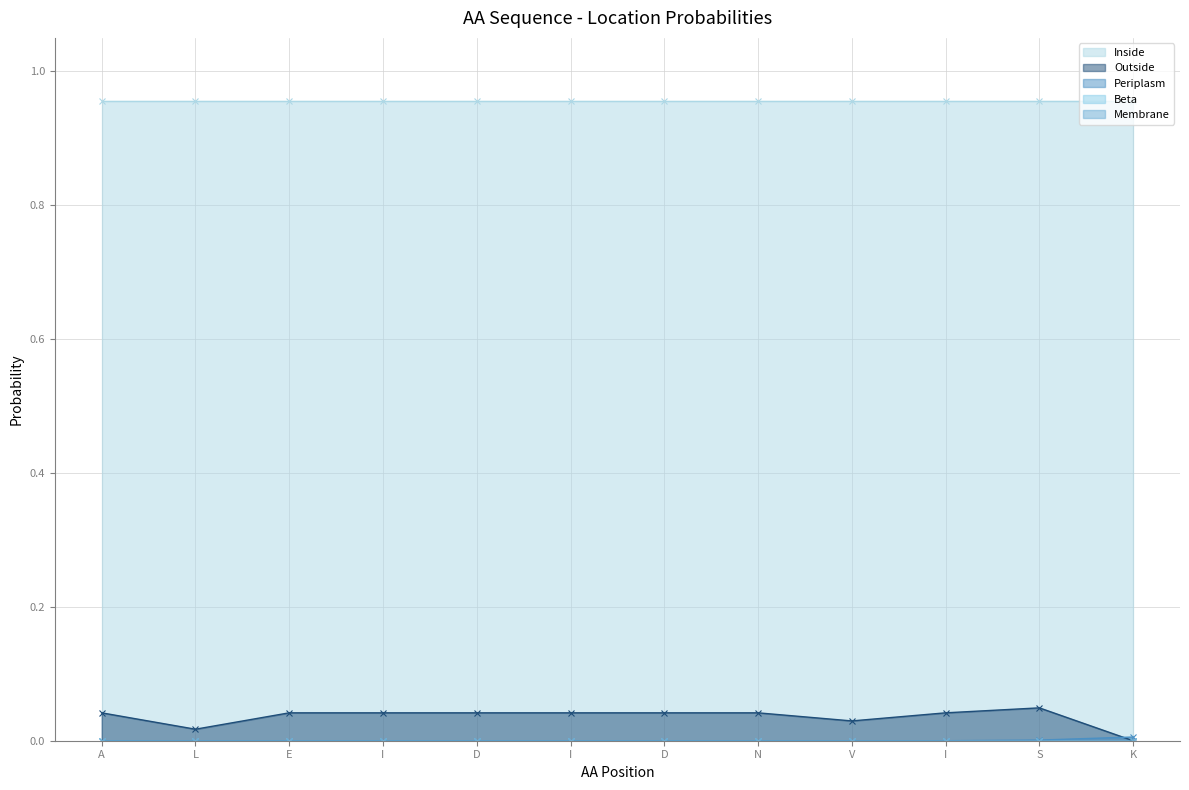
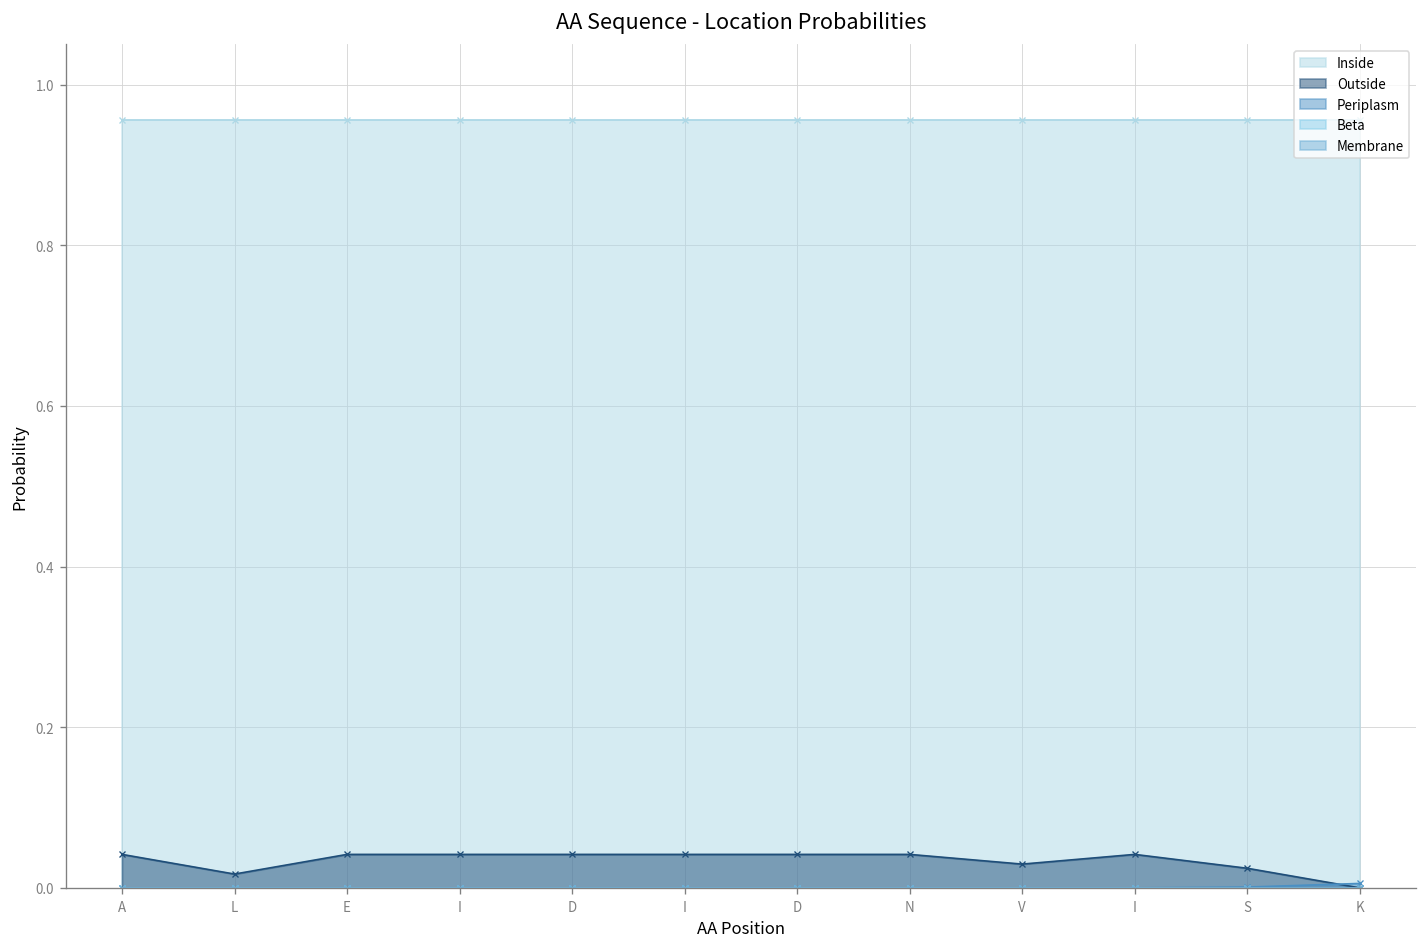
  {
    "Inside": {
      "A": 0.96,
      "L": 0.96,
      "E": 0.96,
      "N": 0.96,
      "V": 0.96,
      "S": 0.96
    },
    "Outside": {
      "A": 0.04,
      "L": 0.02,
      "E": 0.04,
      "N": 0.04,
      "V": 0.03,
-     "S": 0.05
+     "S": 0.02
    }
  }
